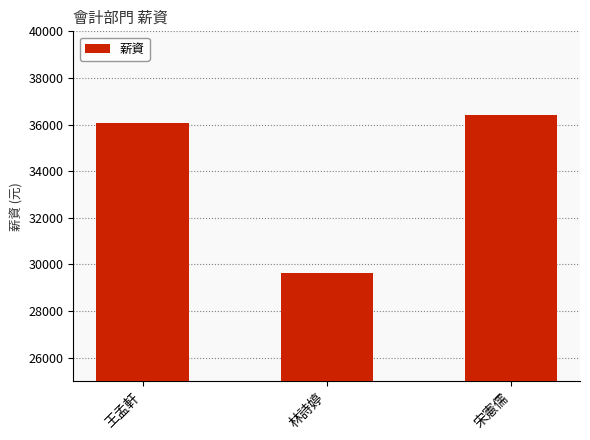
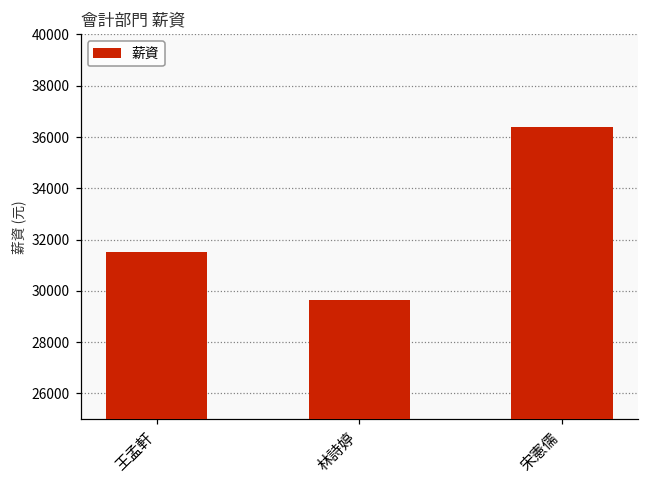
  {
-   "王孟軒": 36100,
+   "王孟軒": 31500,
    "林詩婷": 29600,
    "宋憲儒": 36400
  }
